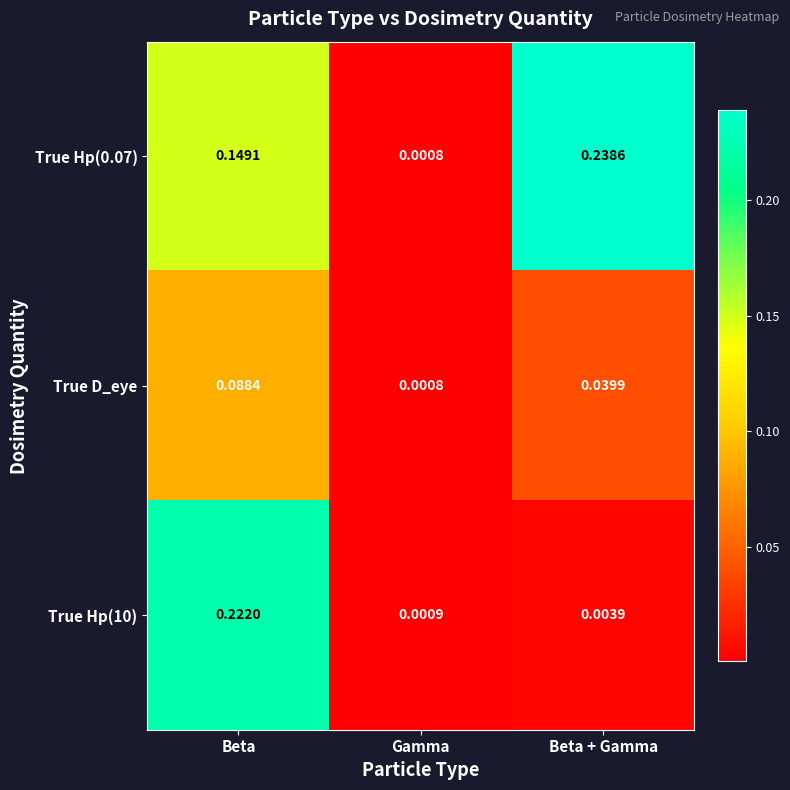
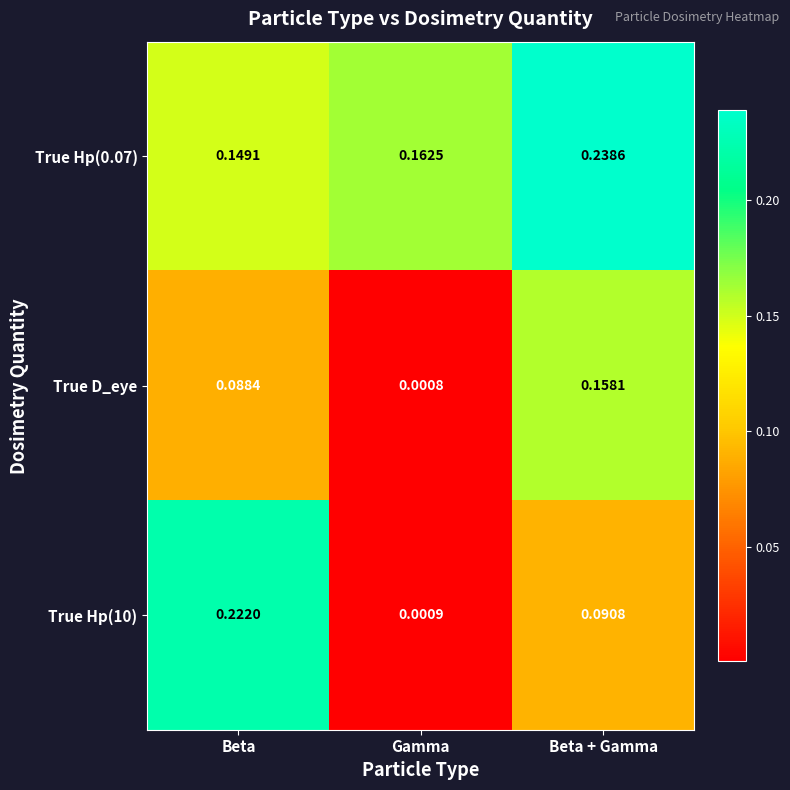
  {
    "True Hp(0.07)": {
      "Beta": 0.1491,
-     "Gamma": 0.0008,
+     "Gamma": 0.1625,
      "Beta + Gamma": 0.2386
    },
    "True D_eye": {
      "Beta": 0.0884,
      "Gamma": 0.0008,
-     "Beta + Gamma": 0.0399
+     "Beta + Gamma": 0.1581
    },
    "True Hp(10)": {
      "Beta": 0.2220,
      "Gamma": 0.0009,
-     "Beta + Gamma": 0.0039
+     "Beta + Gamma": 0.0908
    }
  }
